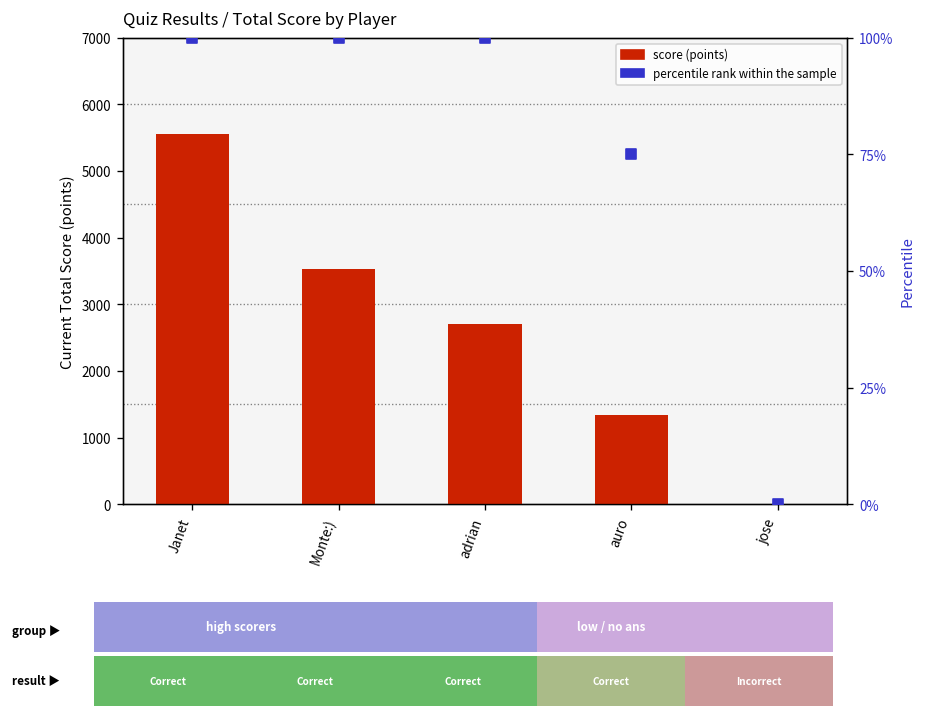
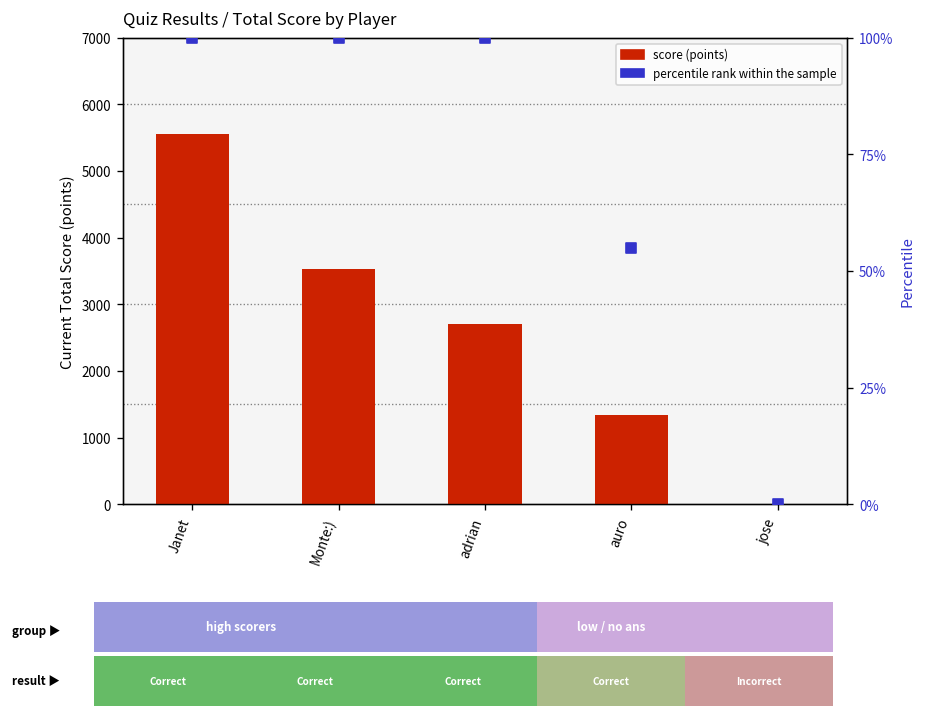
  {
    "Quiz Results / Total Score by Player": {
      "percentile rank within the sample": {
-       "auro": "75%"
+       "auro": "55%"
      }
    }
  }
